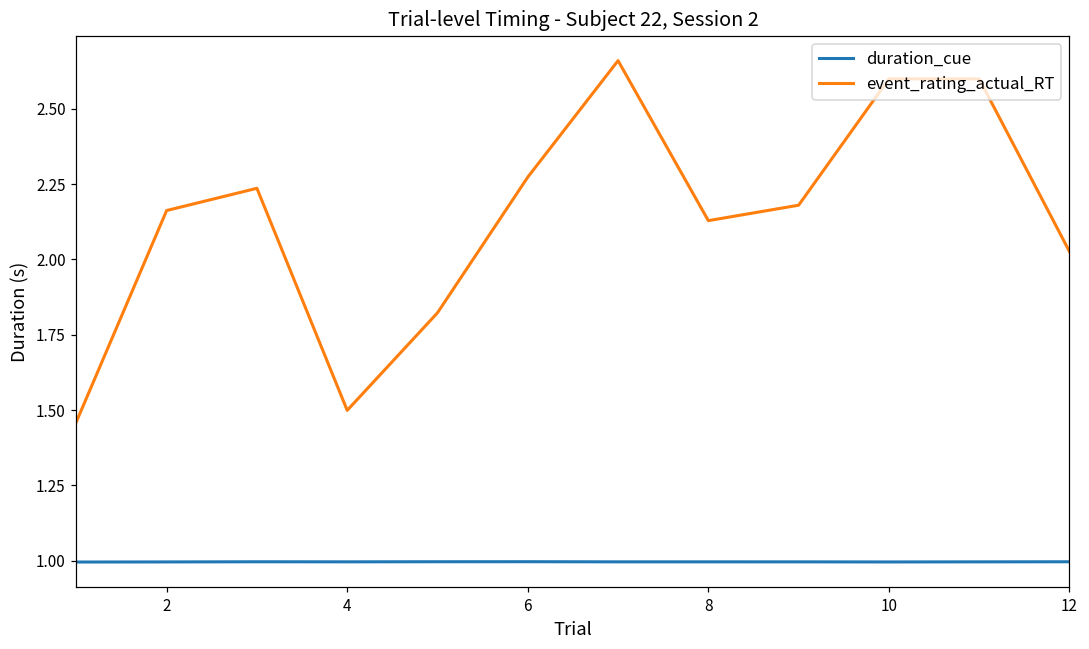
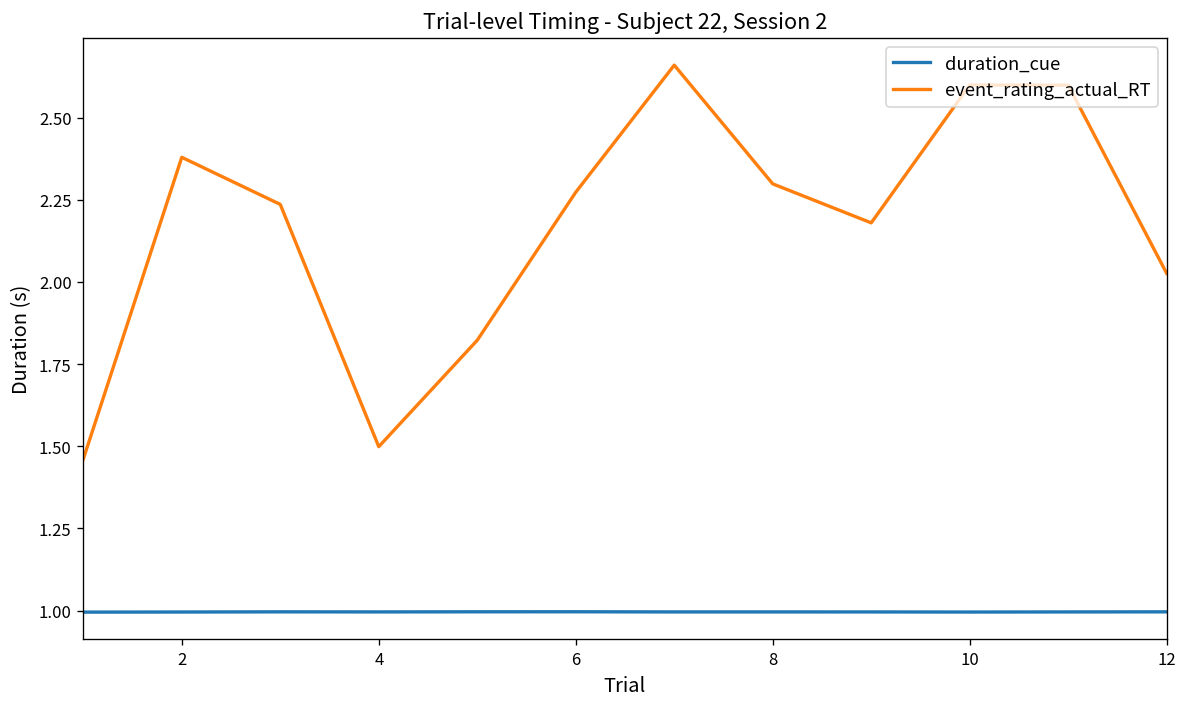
  {
    "duration_cue": {
      "2": 1.00,
      "4": 1.00,
      "6": 1.00,
      "8": 1.00,
      "10": 1.00,
      "12": 1.00
    },
    "event_rating_actual_RT": {
-     "2": 2.16,
+     "2": 2.38,
      "4": 1.50,
      "6": 2.27,
-     "8": 2.13,
+     "8": 2.30,
      "12": 2.03
    }
  }
